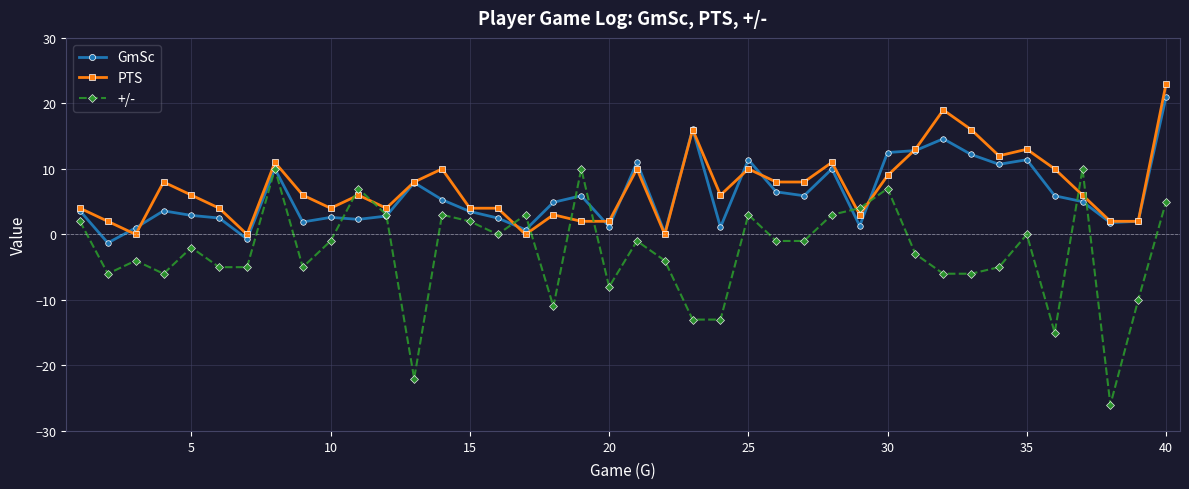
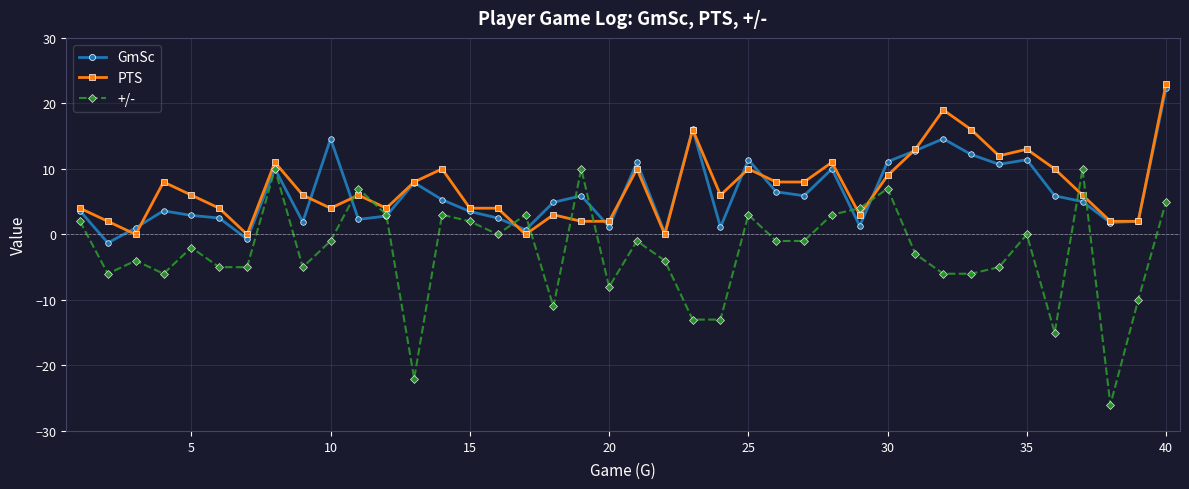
  {
    "GmSc": {
      "5": 3,
-     "10": 3,
+     "10": 15,
      "15": 4,
      "20": 1,
      "25": 11,
-     "30": 13,
+     "30": 11,
      "35": 11,
-     "40": 21
+     "40": 22
    },
    "PTS": {
      "5": 6,
      "10": 4,
      "15": 4,
      "20": 2,
      "25": 10,
      "30": 9,
      "35": 13,
      "40": 23
    },
    "+/-": {
      "5": -2,
      "10": -1,
      "15": 2,
      "20": -8,
      "25": 3,
      "30": 7,
      "35": 0,
      "40": 5
    }
  }
